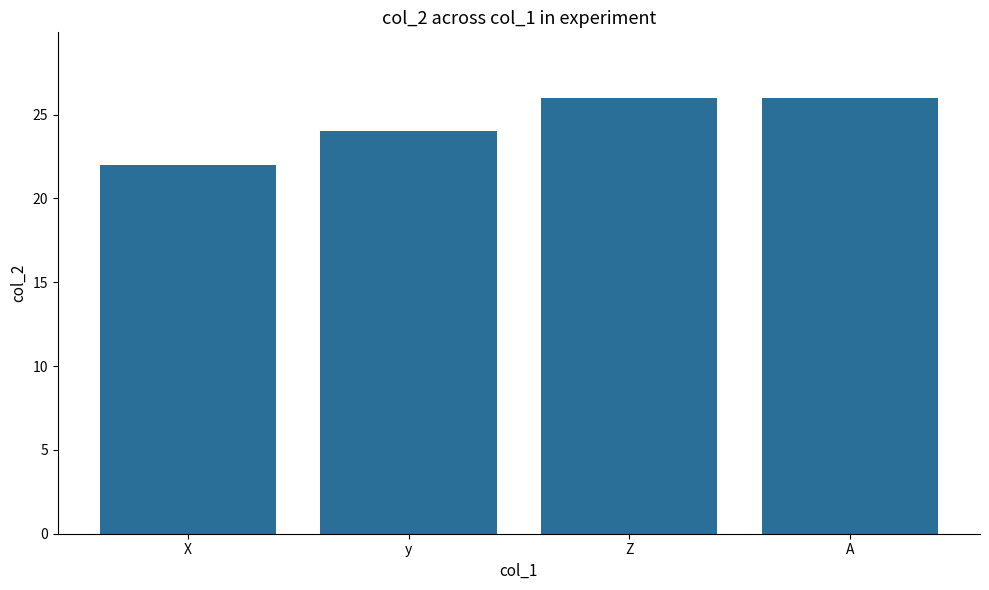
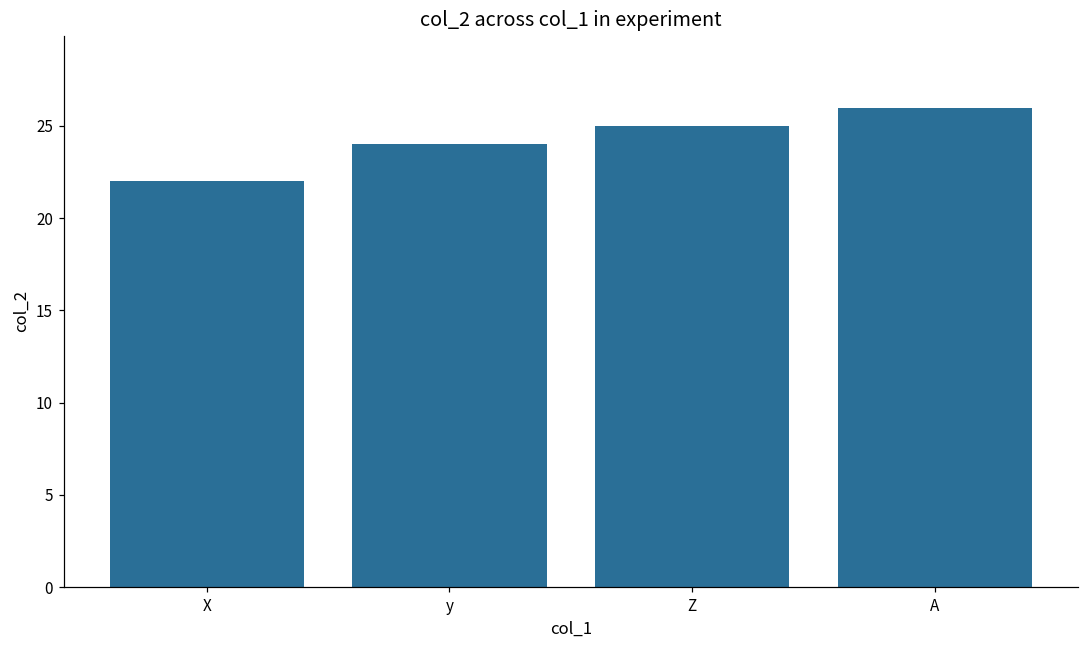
  {
    "X": 22,
    "y": 24,
-   "Z": 26,
+   "Z": 25,
    "A": 26
  }
